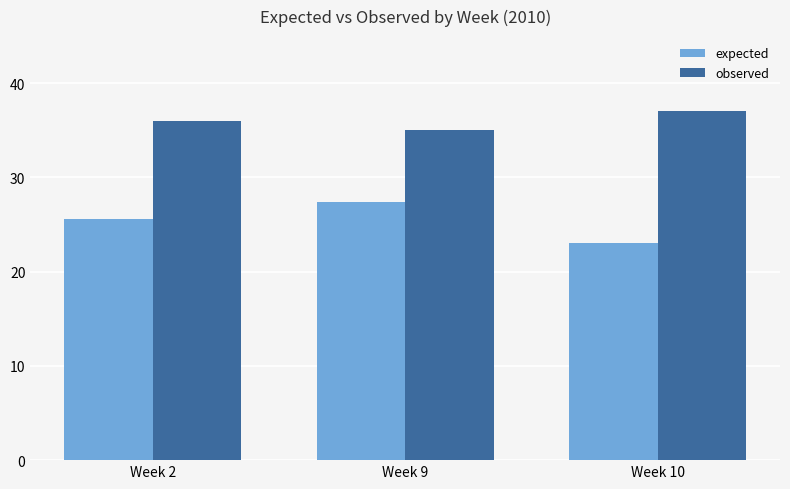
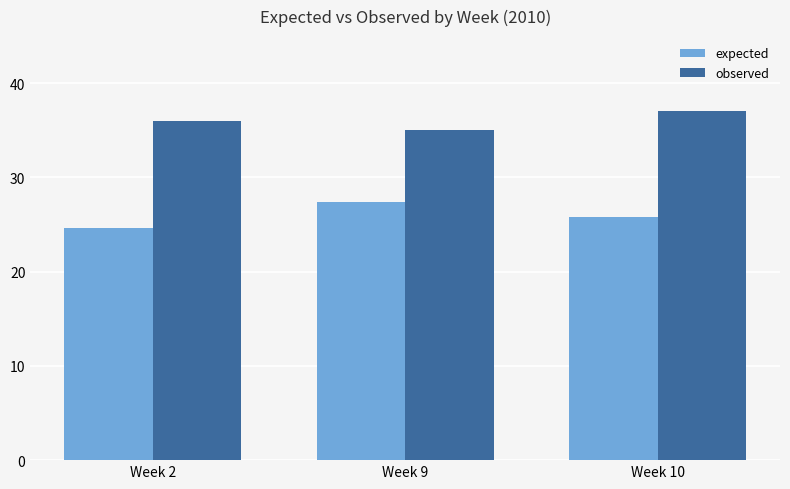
  {
    "expected": {
-     "Week 2": 26,
+     "Week 2": 25,
      "Week 9": 27,
-     "Week 10": 23
+     "Week 10": 26
    },
    "observed": {
      "Week 2": 36,
      "Week 9": 35,
      "Week 10": 37
    }
  }
